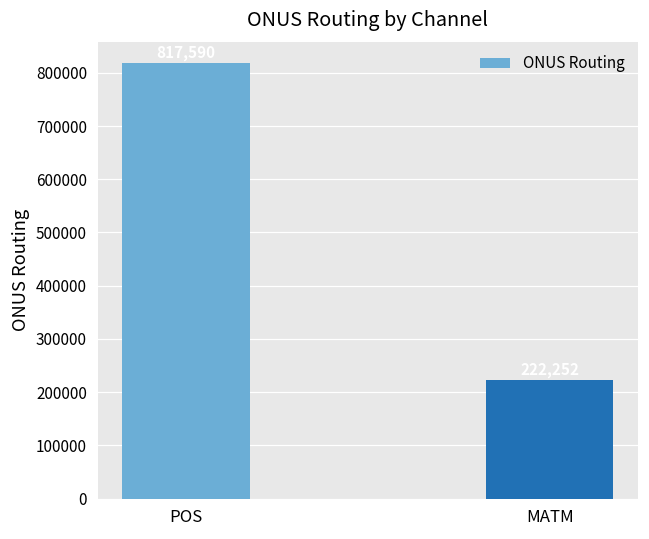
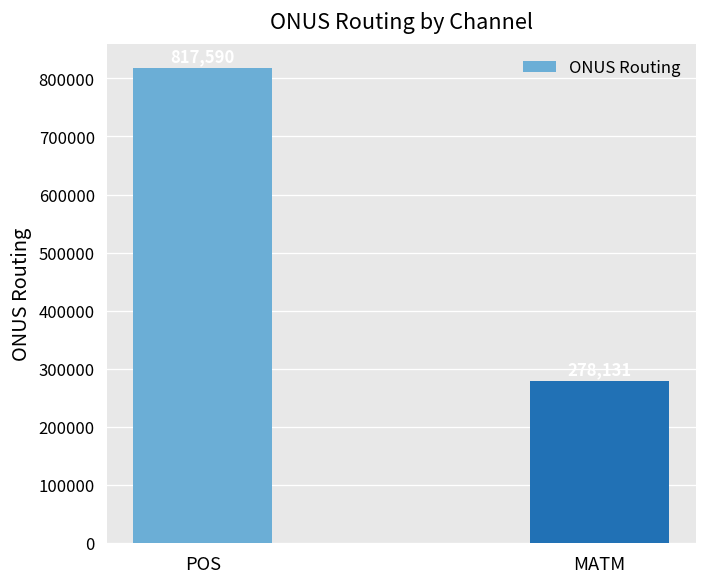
  {
    "POS": 820000,
-   "MATM": 220000
+   "MATM": 280000
  }
